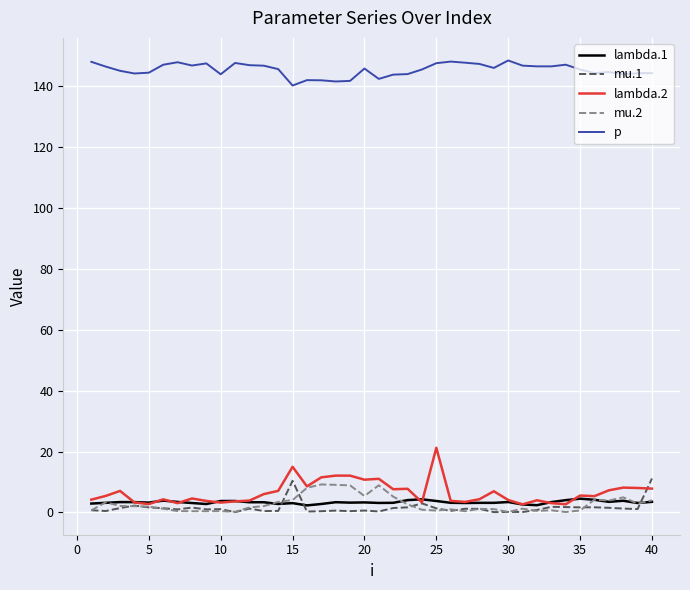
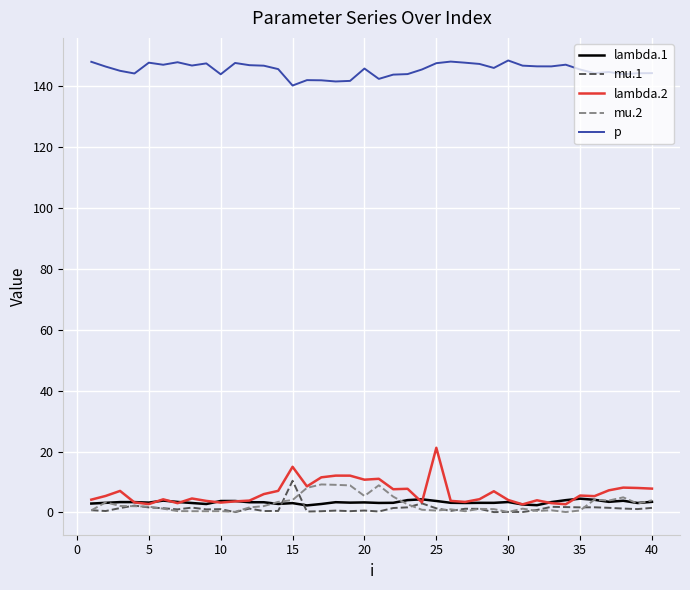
  {
    "lambda.1": {
      "15": 3,
      "20": 3,
      "25": 4,
      "35": 5
    },
    "mu.1": {
      "15": 10,
      "20": 1,
      "35": 2,
-     "40": 11
+     "40": 1
    },
    "lambda.2": {
      "15": 15,
      "20": 11,
      "25": 21,
      "35": 6,
      "40": 8
    },
    "mu.2": {
      "15": 4,
      "20": 5,
      "35": 1
    },
    "p": {
-     "5": 145,
+     "5": 148,
      "10": 144,
      "15": 140,
      "20": 146,
      "25": 148,
      "30": 149
    }
  }
